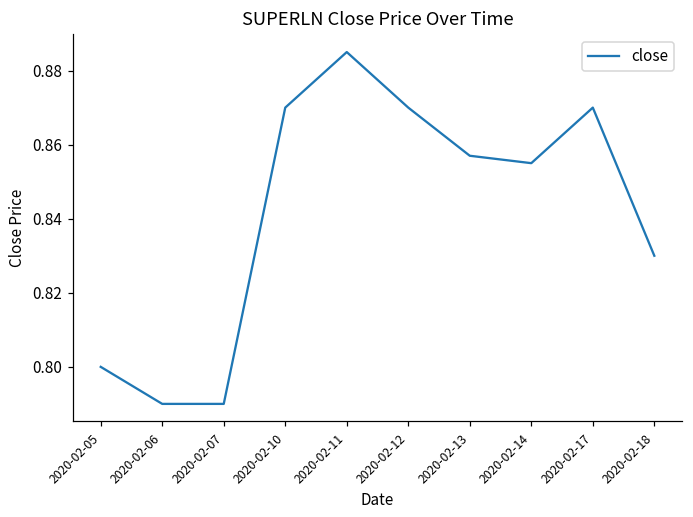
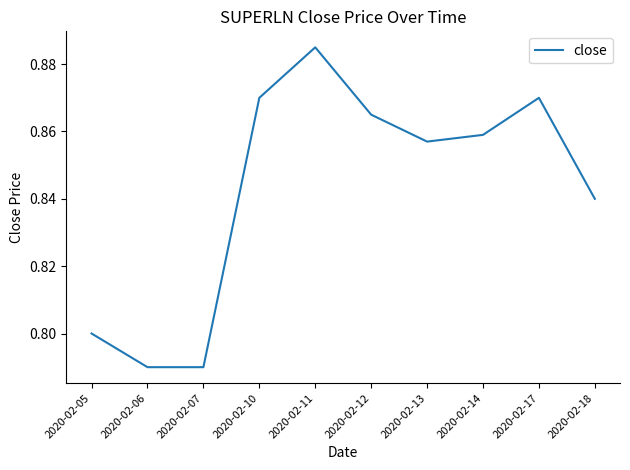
  {
    "2020-02-05": 0.800,
    "2020-02-06": 0.790,
    "2020-02-07": 0.790,
    "2020-02-10": 0.870,
    "2020-02-11": 0.885,
-   "2020-02-12": 0.870,
+   "2020-02-12": 0.865,
    "2020-02-13": 0.857,
-   "2020-02-14": 0.855,
+   "2020-02-14": 0.859,
    "2020-02-17": 0.870,
-   "2020-02-18": 0.83
+   "2020-02-18": 0.84
  }
